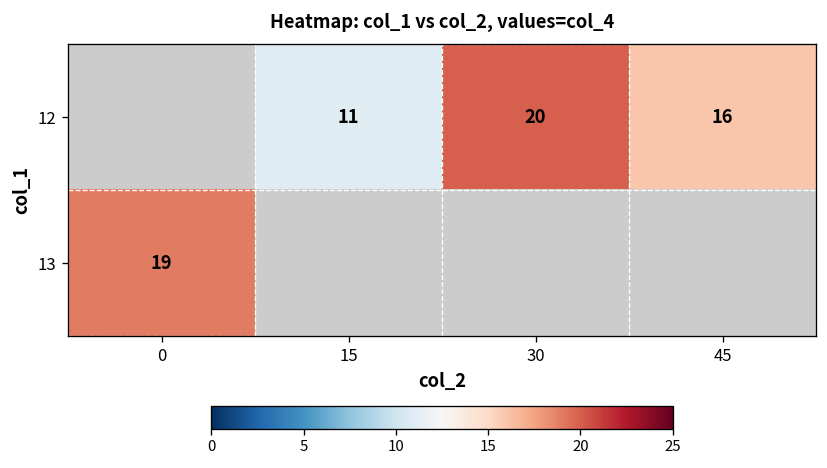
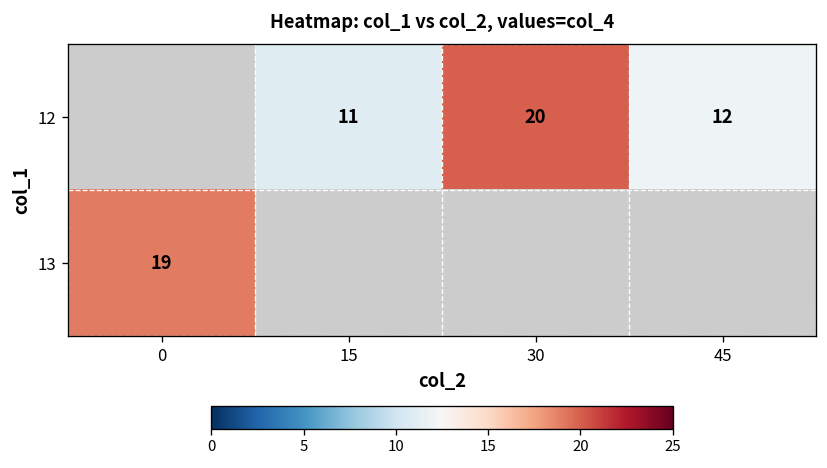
  {
    "12": {
      "15": 11,
      "30": 20,
-     "45": 16
+     "45": 12
    },
    "13": {
      "0": 19
    }
  }
